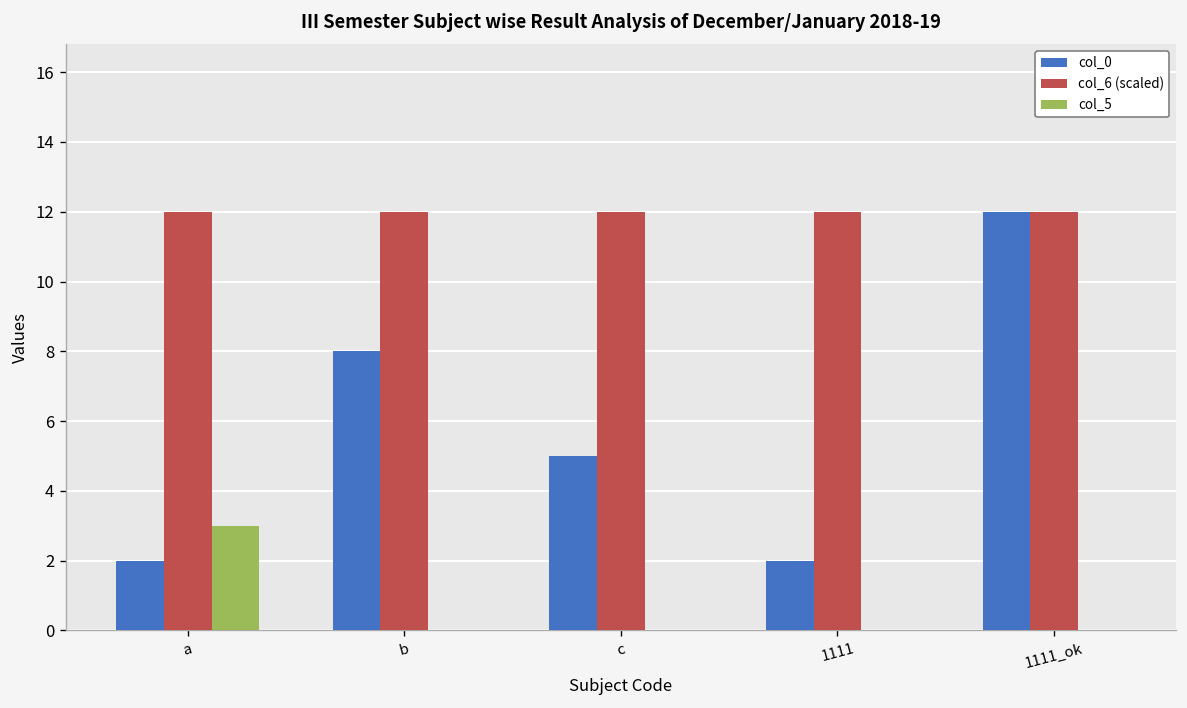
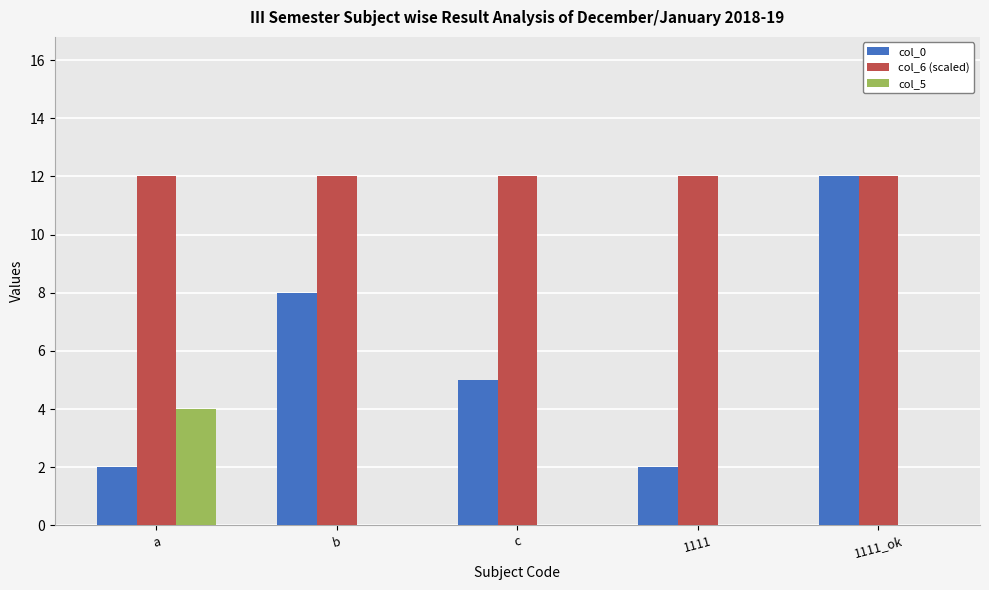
  {
    "col_0": {
      "a": 2,
      "b": 8,
      "c": 5,
      "1111": 2,
      "1111_ok": 12
    },
    "col_6 (scaled)": {
      "a": 12,
      "b": 12,
      "c": 12,
      "1111": 12,
      "1111_ok": 12
    },
    "col_5": {
-     "a": 3,
+     "a": 4,
      "b": 0,
      "c": 0,
      "1111": 0,
      "1111_ok": 0
    }
  }
